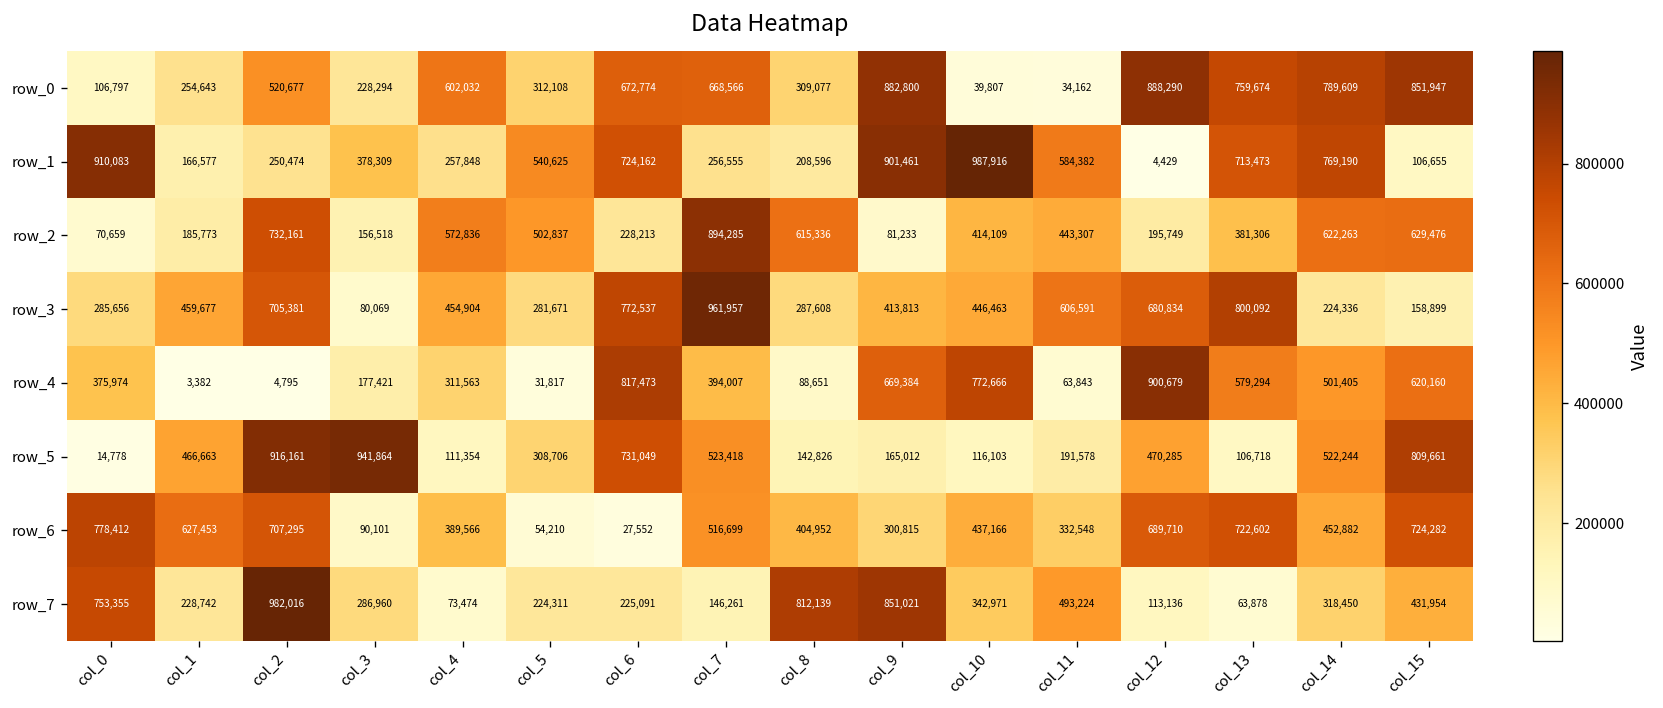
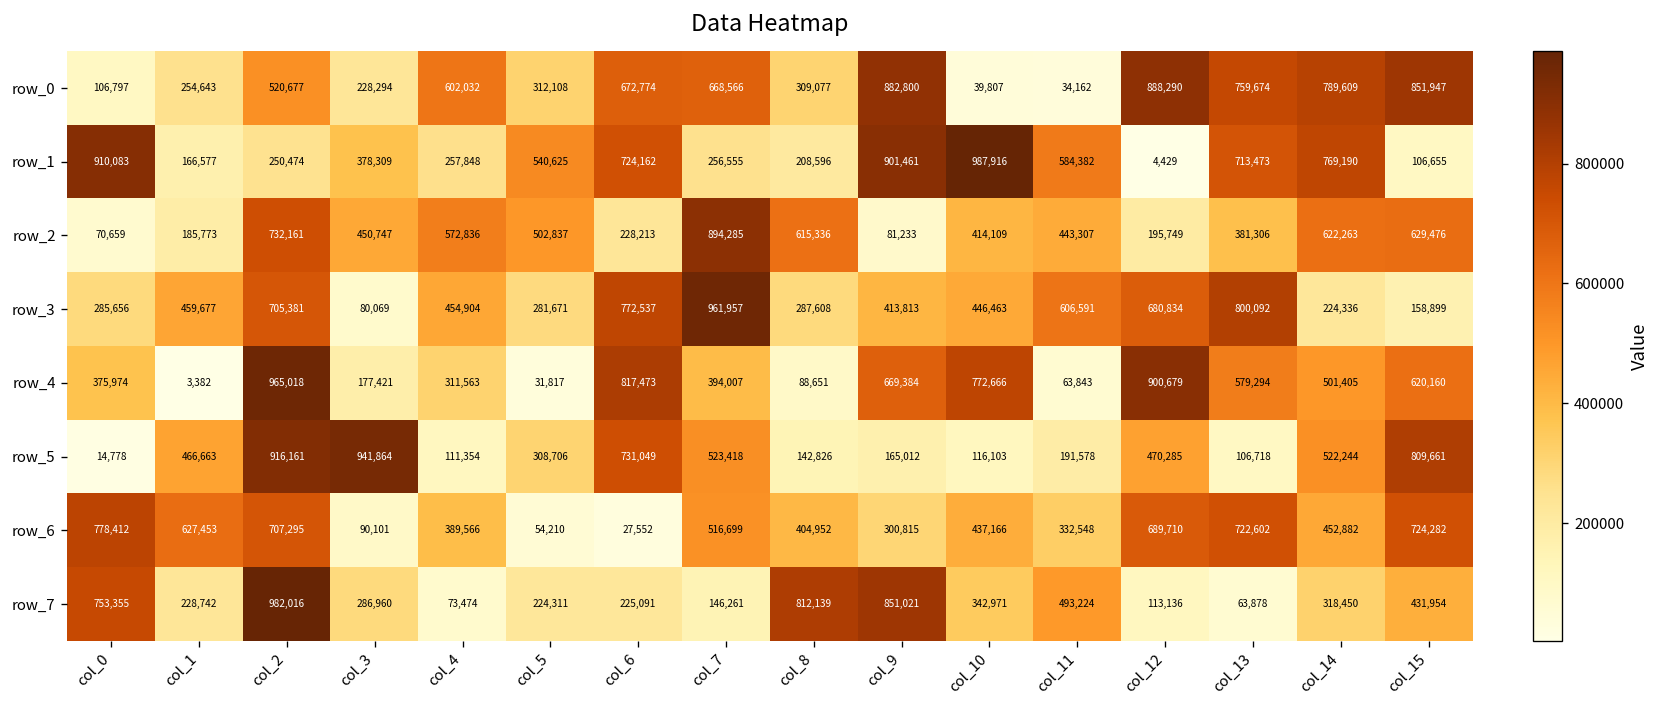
  {
    "row_0": {
      "col_0": "106,797",
      "col_1": "254,643",
      "col_2": "520,677",
      "col_3": "228,294",
      "col_4": "602,032",
      "col_5": "312,108",
      "col_6": "672,774",
      "col_7": "668,566",
      "col_8": "309,077",
      "col_9": "882,800",
      "col_10": "39,807",
      "col_11": "34,162",
      "col_12": "888,290",
      "col_13": "759,674",
      "col_14": "789,609",
      "col_15": "851,947"
    },
    "row_1": {
      "col_0": "910,083",
      "col_1": "166,577",
      "col_2": "250,474",
      "col_3": "378,309",
      "col_4": "257,848",
      "col_5": "540,625",
      "col_6": "724,162",
      "col_7": "256,555",
      "col_8": "208,596",
      "col_9": "901,461",
      "col_10": "987,916",
      "col_11": "584,382",
      "col_12": "4,429",
      "col_13": "713,473",
      "col_14": "769,190",
      "col_15": "106,655"
    },
    "row_2": {
      "col_0": "70,659",
      "col_1": "185,773",
      "col_2": "732,161",
-     "col_3": "156,518",
+     "col_3": "450,747",
      "col_4": "572,836",
      "col_5": "502,837",
      "col_6": "228,213",
      "col_7": "894,285",
      "col_8": "615,336",
      "col_9": "81,233",
      "col_10": "414,109",
      "col_11": "443,307",
      "col_12": "195,749",
      "col_13": "381,306",
      "col_14": "622,263",
      "col_15": "629,476"
    },
    "row_3": {
      "col_0": "285,656",
      "col_1": "459,677",
      "col_2": "705,381",
      "col_3": "80,069",
      "col_4": "454,904",
      "col_5": "281,671",
      "col_6": "772,537",
      "col_7": "961,957",
      "col_8": "287,608",
      "col_9": "413,813",
      "col_10": "446,463",
      "col_11": "606,591",
      "col_12": "680,834",
      "col_13": "800,092",
      "col_14": "224,336",
      "col_15": "158,899"
    },
    "row_4": {
      "col_0": "375,974",
      "col_1": "3,382",
-     "col_2": "4,795",
+     "col_2": "965,018",
      "col_3": "177,421",
      "col_4": "311,563",
      "col_5": "31,817",
      "col_6": "817,473",
      "col_7": "394,007",
      "col_8": "88,651",
      "col_9": "669,384",
      "col_10": "772,666",
      "col_11": "63,843",
      "col_12": "900,679",
      "col_13": "579,294",
      "col_14": "501,405",
      "col_15": "620,160"
    },
    "row_5": {
      "col_0": "14,778",
      "col_1": "466,663",
      "col_2": "916,161",
      "col_3": "941,864",
      "col_4": "111,354",
      "col_5": "308,706",
      "col_6": "731,049",
      "col_7": "523,418",
      "col_8": "142,826",
      "col_9": "165,012",
      "col_10": "116,103",
      "col_11": "191,578",
      "col_12": "470,285",
      "col_13": "106,718",
      "col_14": "522,244",
      "col_15": "809,661"
    },
    "row_6": {
      "col_0": "778,412",
      "col_1": "627,453",
      "col_2": "707,295",
      "col_3": "90,101",
      "col_4": "389,566",
      "col_5": "54,210",
      "col_6": "27,552",
      "col_7": "516,699",
      "col_8": "404,952",
      "col_9": "300,815",
      "col_10": "437,166",
      "col_11": "332,548",
      "col_12": "689,710",
      "col_13": "722,602",
      "col_14": "452,882",
      "col_15": "724,282"
    },
    "row_7": {
      "col_0": "753,355",
      "col_1": "228,742",
      "col_2": "982,016",
      "col_3": "286,960",
      "col_4": "73,474",
      "col_5": "224,311",
      "col_6": "225,091",
      "col_7": "146,261",
      "col_8": "812,139",
      "col_9": "851,021",
      "col_10": "342,971",
      "col_11": "493,224",
      "col_12": "113,136",
      "col_13": "63,878",
      "col_14": "318,450",
      "col_15": "431,954"
    }
  }
